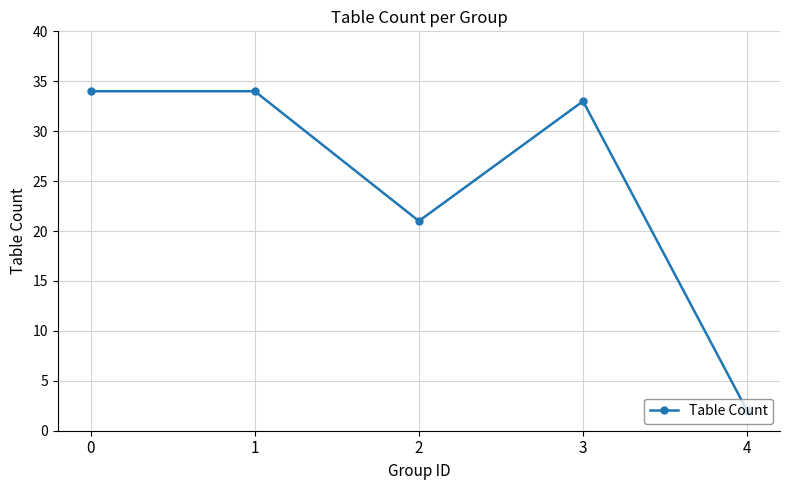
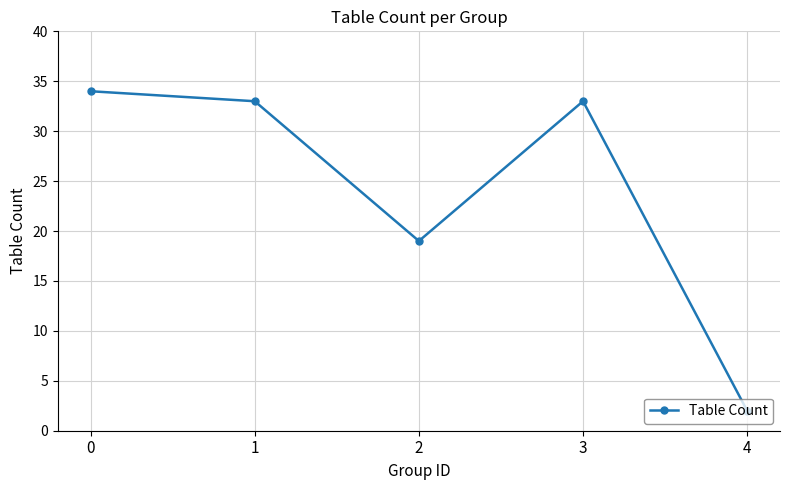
  {
    "0": 34,
-   "1": 34,
-   "2": 21,
+   "1": 33,
+   "2": 19,
    "3": 33
  }
